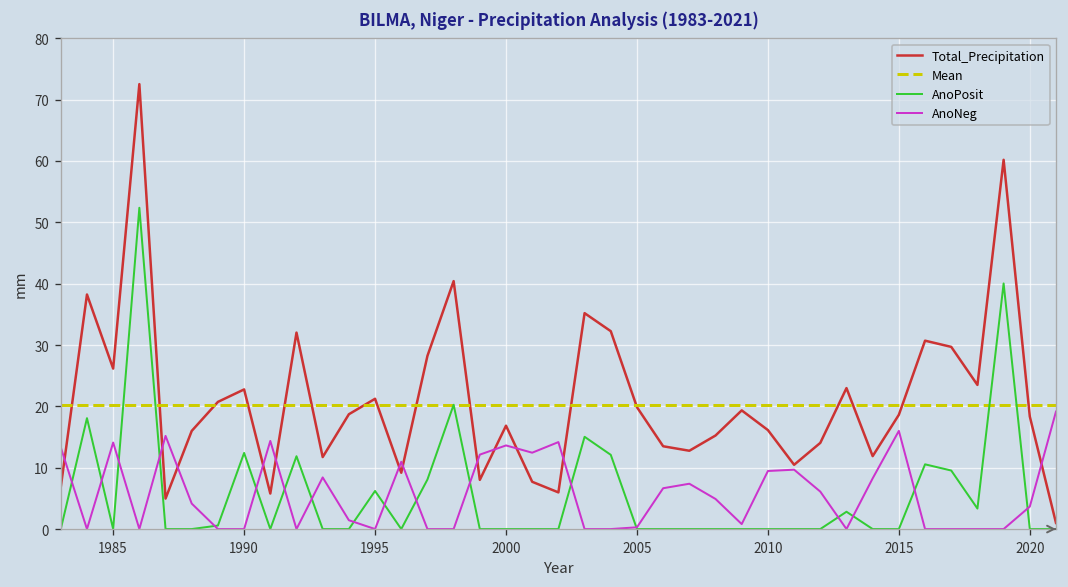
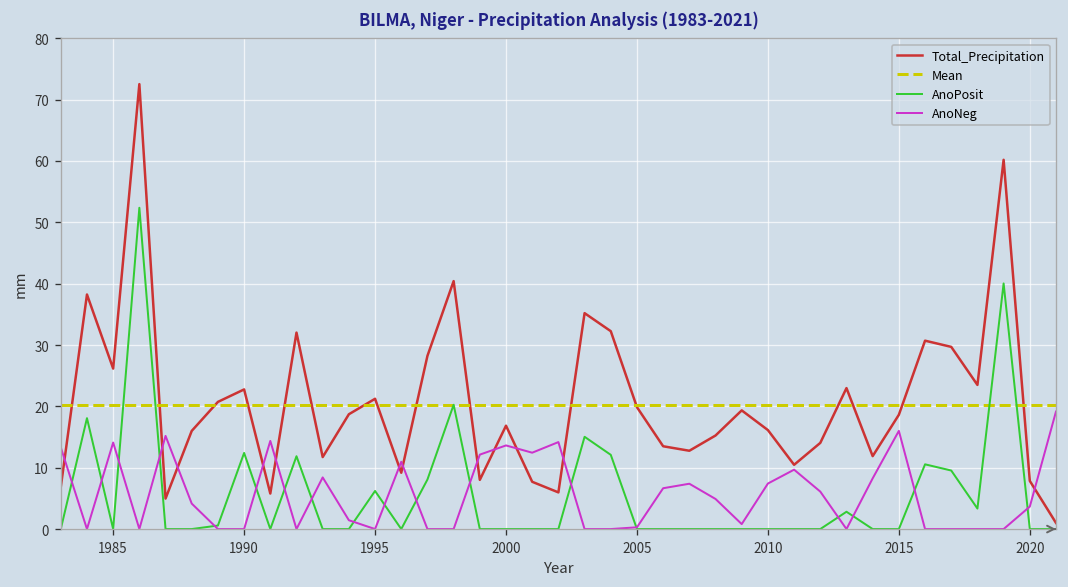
  {
    "Total_Precipitation": {
      "1985": 26,
      "1990": 23,
      "1995": 21,
      "2000": 17,
      "2010": 16,
      "2015": 19,
-     "2020": 18
+     "2020": 8
    },
    "Mean": {
      "1985": 20,
      "1990": 20,
      "1995": 20,
      "2000": 20,
      "2010": 20,
      "2015": 20,
      "2020": 20
    },
    "AnoPosit": {
      "1985": 0,
      "1990": 12,
      "1995": 6,
      "2000": 0,
      "2010": 0,
      "2015": 0,
      "2020": 0
    },
    "AnoNeg": {
      "1985": 14,
      "1990": 0,
      "1995": 0,
      "2000": 14,
-     "2010": 9,
+     "2010": 7,
      "2015": 16,
      "2020": 4
    }
  }
